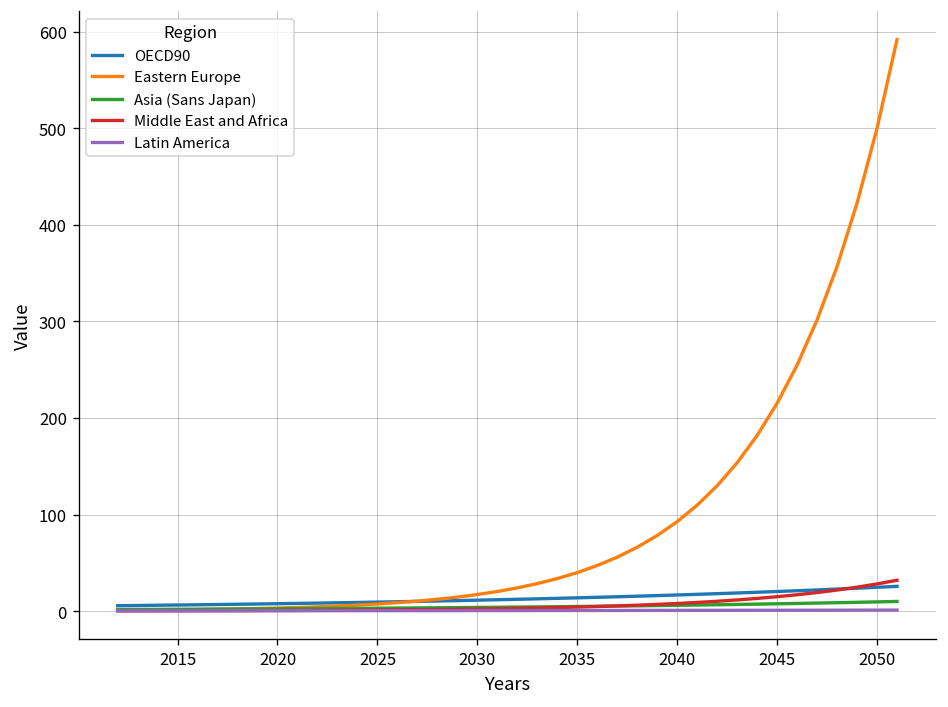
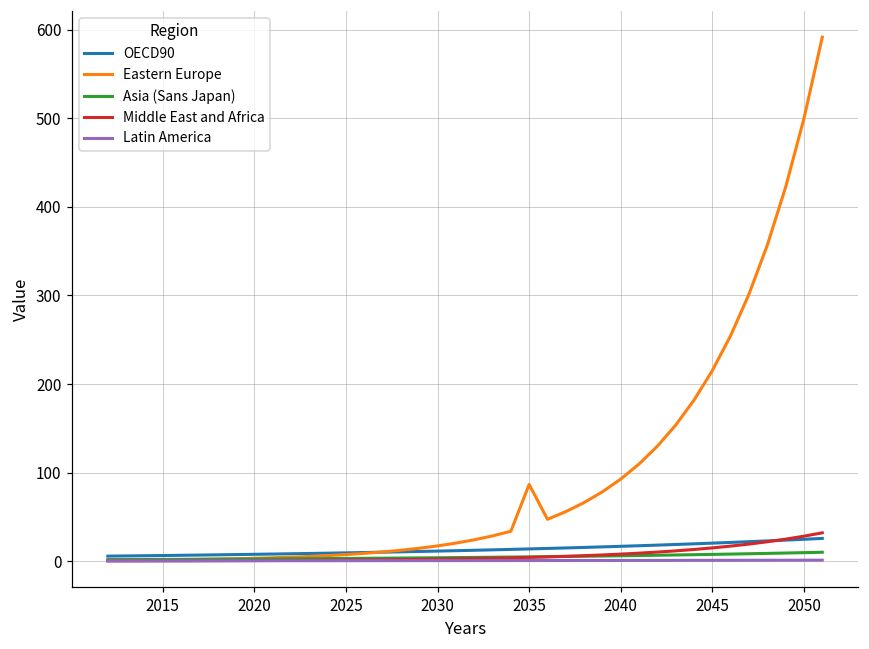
  {
    "OECD90": {
      "2015": 10,
      "2020": 10,
      "2030": 10,
      "2035": 10,
      "2040": 20,
      "2045": 20,
      "2050": 20
    },
    "Eastern Europe": {
      "2030": 20,
-     "2035": 40,
+     "2035": 90,
      "2040": 90,
      "2045": 220,
      "2050": 500
    },
    "Asia (Sans Japan)": {
      "2045": 10,
      "2050": 10
    },
    "Middle East and Africa": {
      "2045": 10,
      "2050": 30
    },
    "Latin America": {
      "2035": 0,
      "2040": 0,
      "2045": 0,
      "2050": 0
    }
  }
